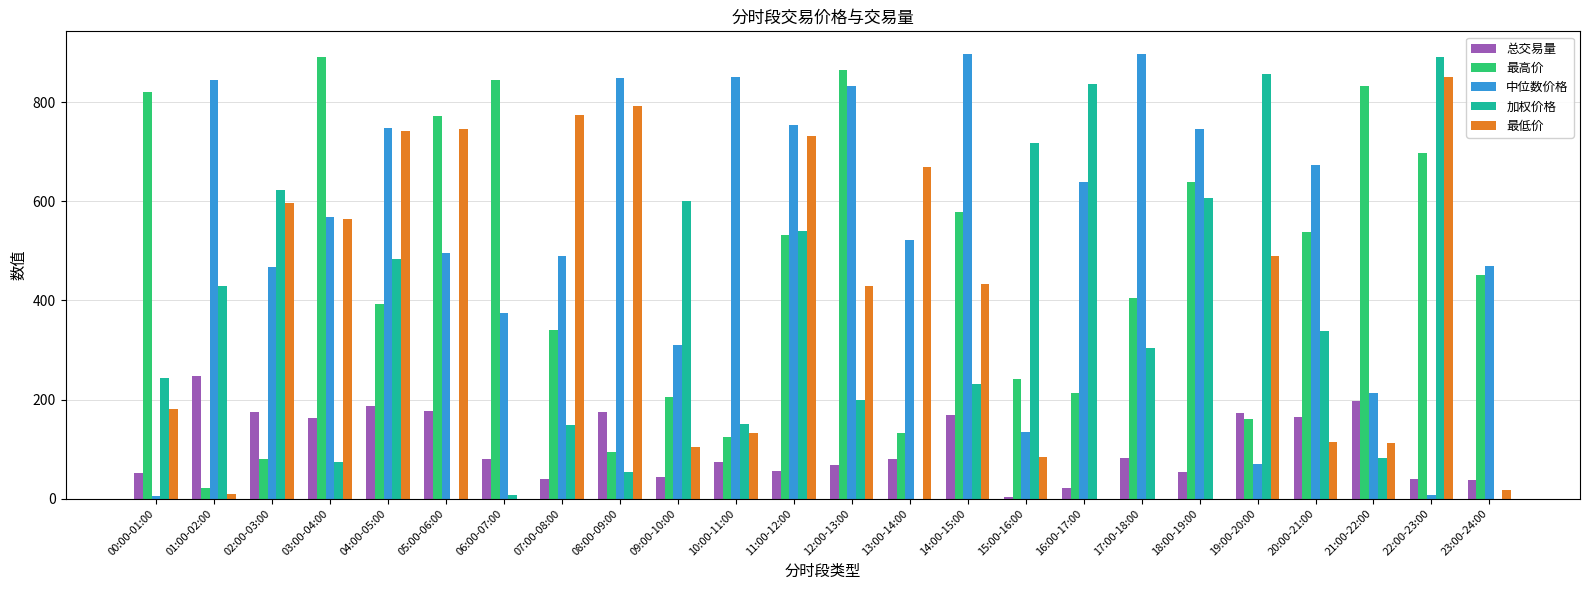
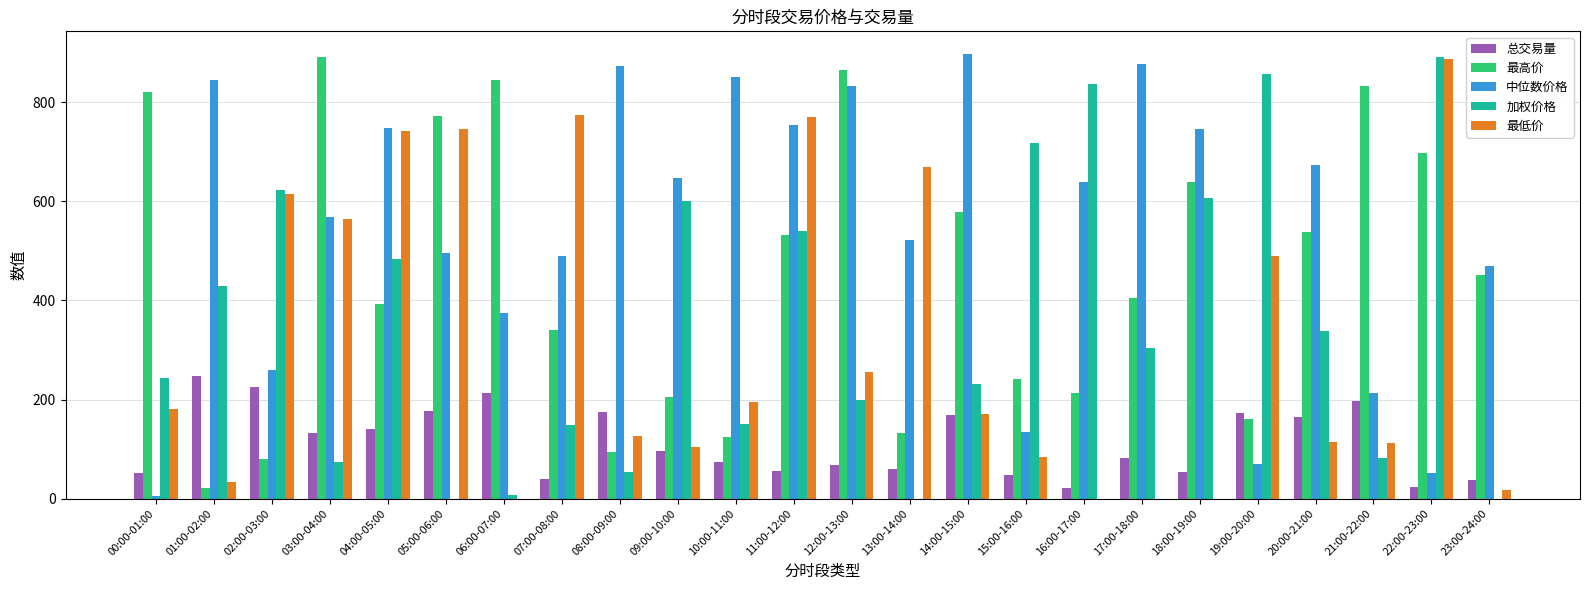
  {
    "总交易量": {
      "00:00-01:00": 50,
      "01:00-02:00": 250,
-     "02:00-03:00": 180,
-     "03:00-04:00": 160,
-     "04:00-05:00": 190,
+     "02:00-03:00": 230,
+     "03:00-04:00": 130,
+     "04:00-05:00": 140,
      "05:00-06:00": 180,
-     "06:00-07:00": 80,
+     "06:00-07:00": 210,
      "07:00-08:00": 40,
      "08:00-09:00": 170,
-     "09:00-10:00": 40,
+     "09:00-10:00": 100,
      "10:00-11:00": 70,
      "11:00-12:00": 60,
      "12:00-13:00": 70,
-     "13:00-14:00": 80,
+     "13:00-14:00": 60,
      "14:00-15:00": 170,
-     "15:00-16:00": 0,
+     "15:00-16:00": 50,
      "16:00-17:00": 20,
      "17:00-18:00": 80,
      "18:00-19:00": 50,
      "19:00-20:00": 170,
      "20:00-21:00": 170,
      "21:00-22:00": 200,
-     "22:00-23:00": 40,
+     "22:00-23:00": 20,
      "23:00-24:00": 40
    },
    "中位数价格": {
      "00:00-01:00": 10,
      "01:00-02:00": 850,
-     "02:00-03:00": 470,
+     "02:00-03:00": 260,
      "03:00-04:00": 570,
      "04:00-05:00": 750,
      "05:00-06:00": 500,
      "06:00-07:00": 370,
      "07:00-08:00": 490,
-     "08:00-09:00": 850,
-     "09:00-10:00": 310,
+     "08:00-09:00": 870,
+     "09:00-10:00": 650,
      "10:00-11:00": 850,
      "11:00-12:00": 750,
      "12:00-13:00": 830,
      "13:00-14:00": 520,
      "14:00-15:00": 900,
      "15:00-16:00": 130,
      "16:00-17:00": 640,
-     "17:00-18:00": 900,
+     "17:00-18:00": 880,
      "18:00-19:00": 750,
      "19:00-20:00": 70,
      "20:00-21:00": 670,
      "21:00-22:00": 210,
-     "22:00-23:00": 10,
+     "22:00-23:00": 50,
      "23:00-24:00": 470
    },
    "最低价": {
      "00:00-01:00": 180,
-     "01:00-02:00": 10,
-     "02:00-03:00": 600,
+     "01:00-02:00": 30,
+     "02:00-03:00": 620,
      "03:00-04:00": 560,
      "04:00-05:00": 740,
      "05:00-06:00": 750,
      "06:00-07:00": 0,
      "07:00-08:00": 770,
-     "08:00-09:00": 790,
+     "08:00-09:00": 130,
      "09:00-10:00": 100,
-     "10:00-11:00": 130,
-     "11:00-12:00": 730,
-     "12:00-13:00": 430,
+     "10:00-11:00": 200,
+     "11:00-12:00": 770,
+     "12:00-13:00": 260,
      "13:00-14:00": 670,
-     "14:00-15:00": 430,
+     "14:00-15:00": 170,
      "15:00-16:00": 80,
      "16:00-17:00": 0,
      "17:00-18:00": 0,
      "18:00-19:00": 0,
      "19:00-20:00": 490,
      "20:00-21:00": 110,
      "21:00-22:00": 110,
-     "22:00-23:00": 850,
+     "22:00-23:00": 890,
      "23:00-24:00": 20
    }
  }
